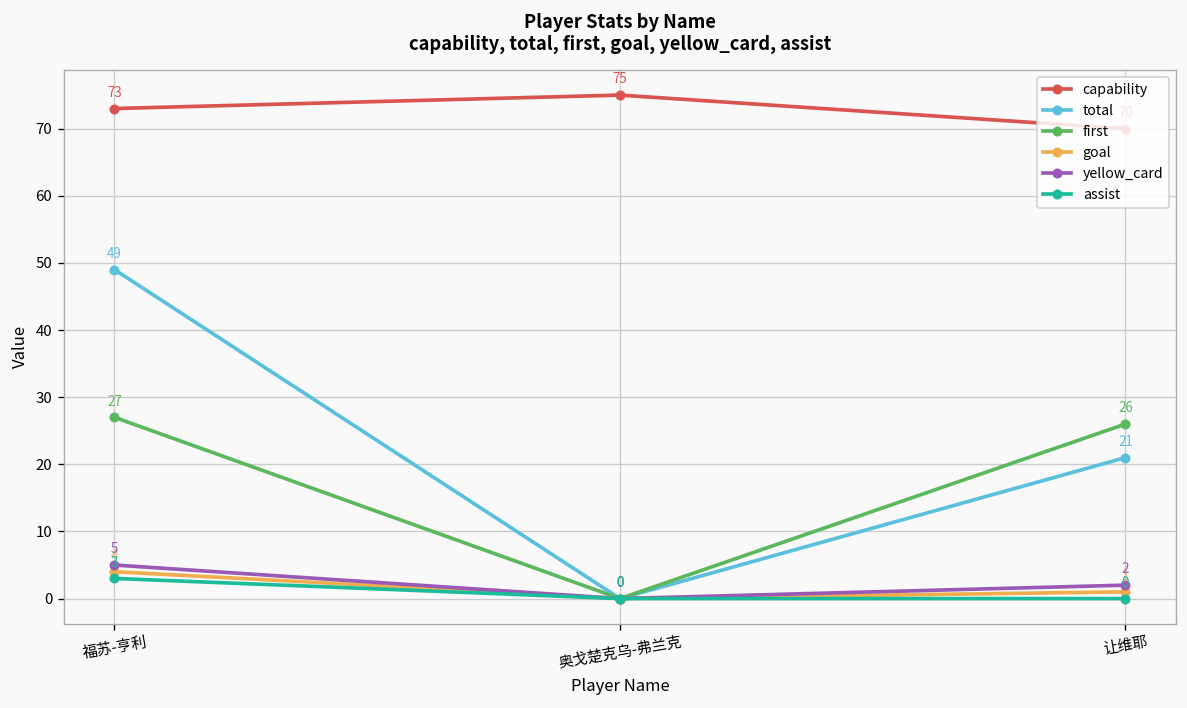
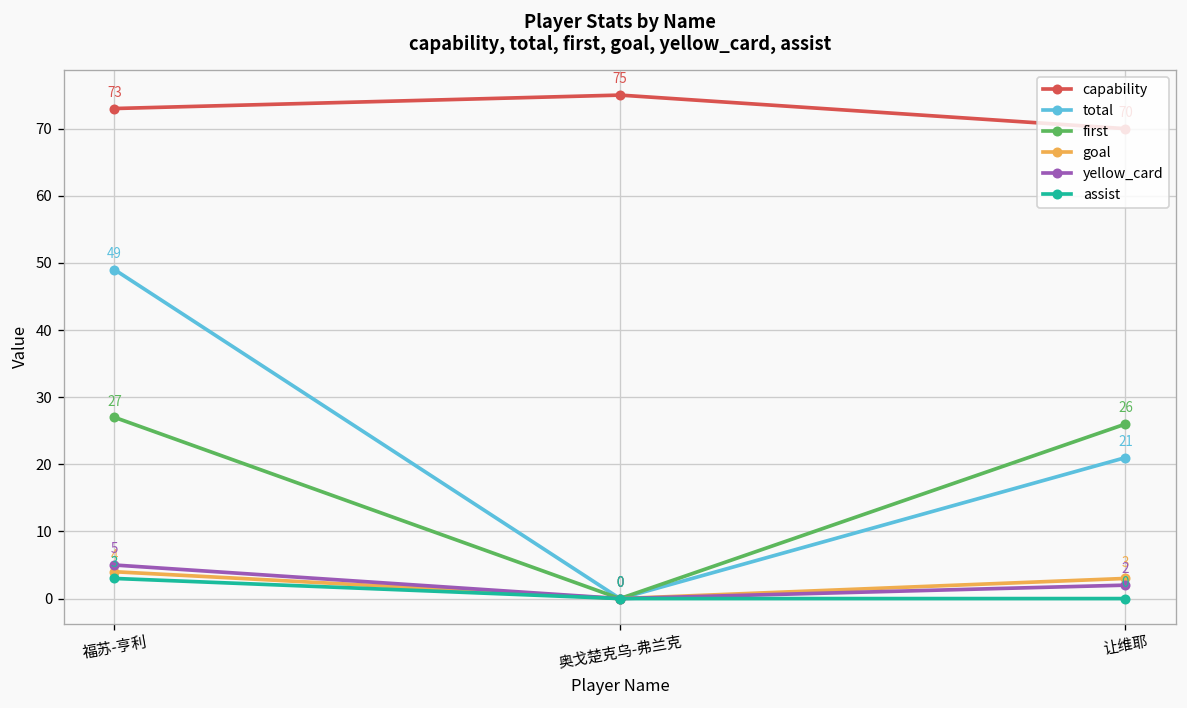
  {
    "capability": {
      "福苏-亨利": 73,
      "奥戈楚克乌-弗兰克": 75
    },
    "total": {
      "福苏-亨利": 49,
      "让维耶": 21
    },
    "first": {
      "福苏-亨利": 27,
      "让维耶": 26
    },
    "goal": {
-     "让维耶": 1
+     "让维耶": 3
    }
  }
